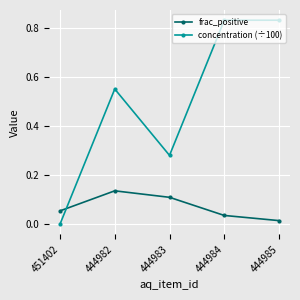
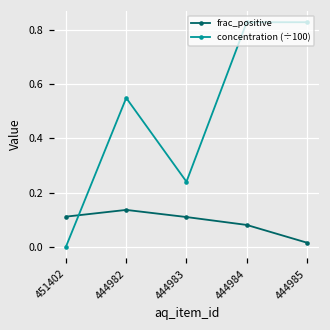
  {
    "frac_positive": {
-     "451402": 0.05,
+     "451402": 0.11,
      "444982": 0.14,
      "444983": 0.11,
-     "444984": 0.04,
+     "444984": 0.08,
      "444985": 0.01
    },
    "concentration (÷100)": {
      "451402": 0.00,
      "444982": 0.55,
-     "444983": 0.28
+     "444983": 0.24
    }
  }
